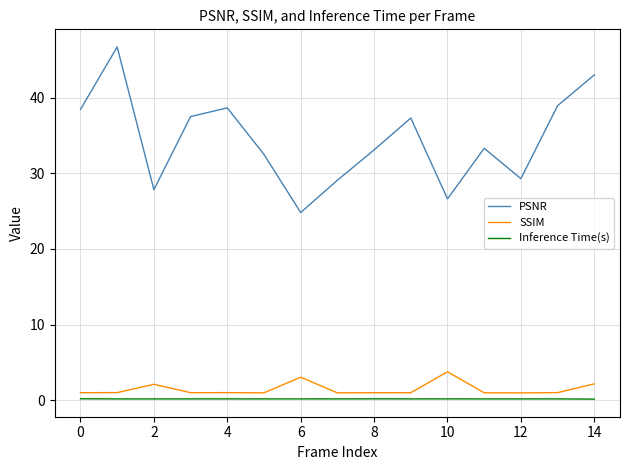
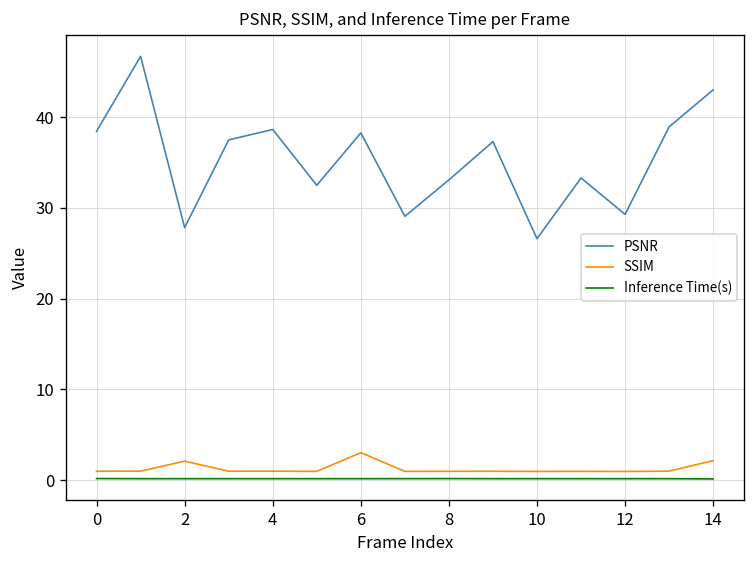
  {
    "PSNR": {
      "0": 38,
      "2": 28,
      "4": 39,
-     "6": 25,
+     "6": 38,
      "8": 33,
      "10": 27,
      "12": 29,
      "14": 43
    },
    "SSIM": {
      "0": 1,
      "2": 2,
      "4": 1,
      "6": 3,
      "8": 1,
-     "10": 4,
+     "10": 1,
      "12": 1,
      "14": 2
    },
    "Inference Time(s)": {
      "0": 0,
      "2": 0,
      "4": 0,
      "6": 0,
      "8": 0,
      "10": 0,
      "12": 0,
      "14": 0
    }
  }
